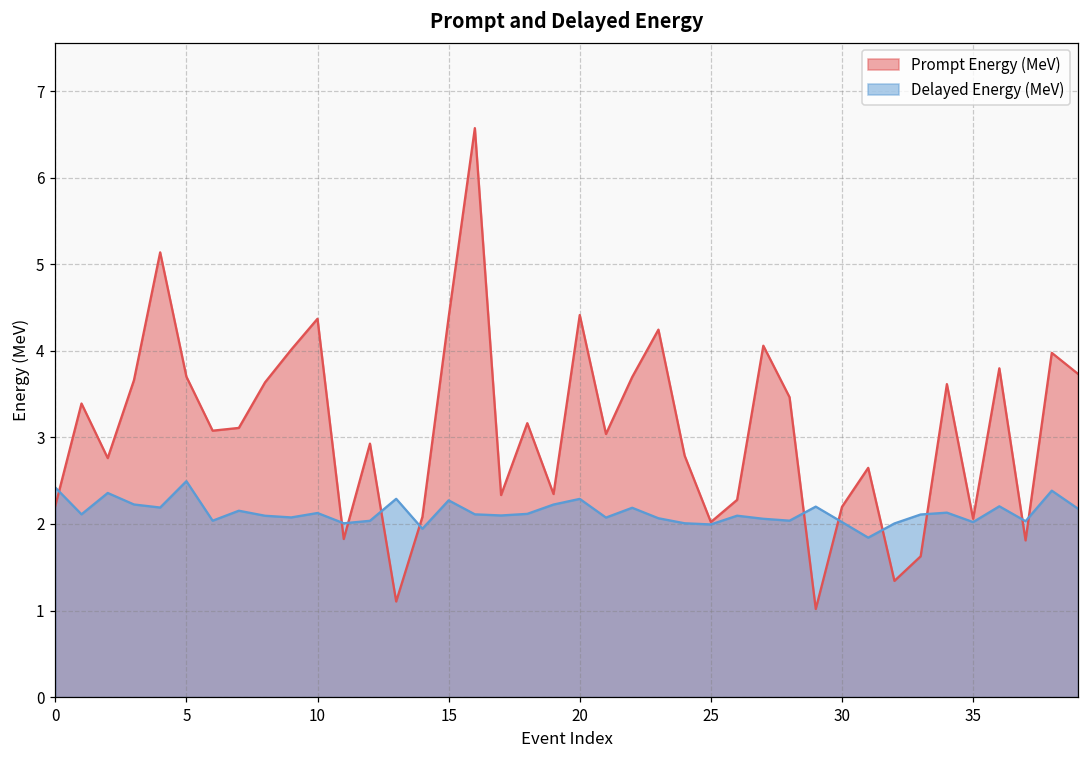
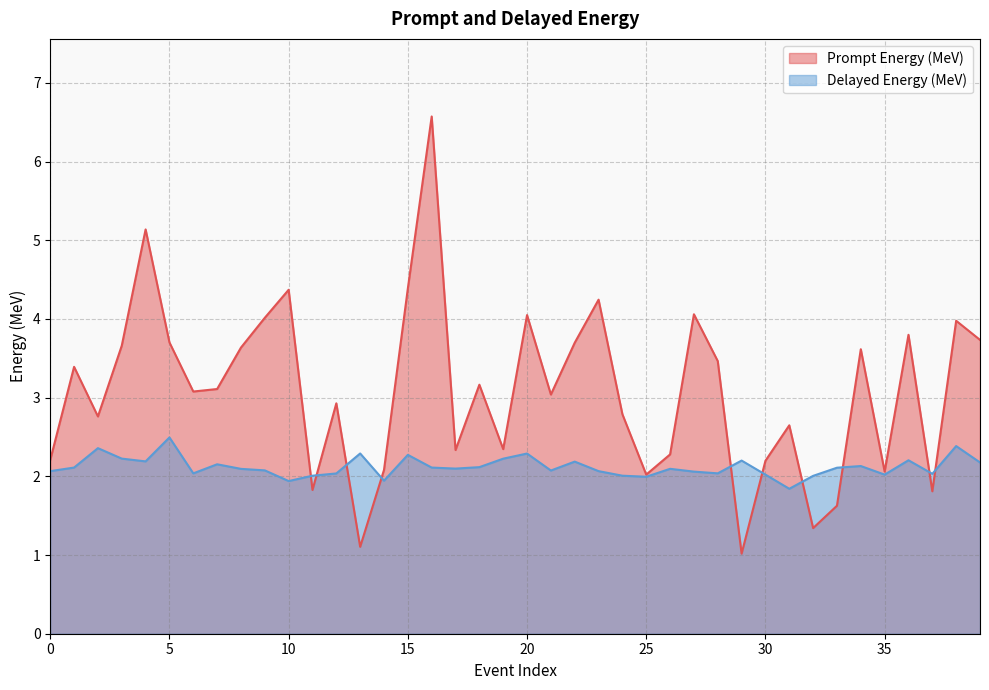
  {
    "Prompt Energy (MeV)": {
      "0": 2.2,
      "5": 3.7,
      "10": 4.4,
      "15": 4.4,
-     "20": 4.4,
+     "20": 4.0,
      "30": 2.2,
      "35": 2.1
    },
    "Delayed Energy (MeV)": {
-     "0": 2.4,
+     "0": 2.1,
      "5": 2.5,
-     "10": 2.1,
+     "10": 1.9,
      "15": 2.3,
      "20": 2.3,
      "30": 2.0,
      "35": 2.0
    }
  }
